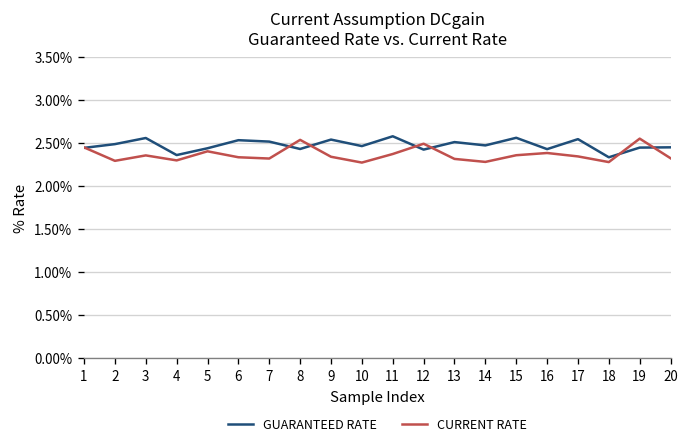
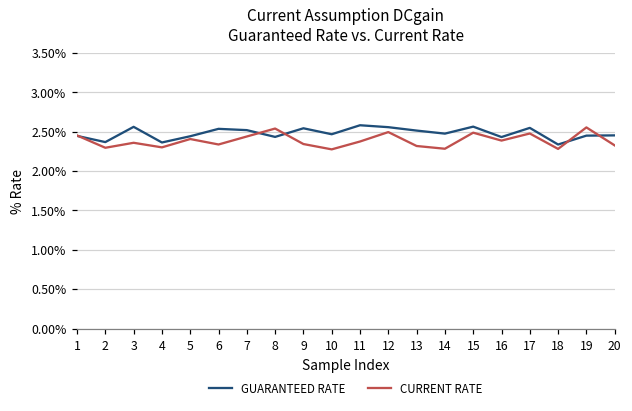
  {
    "GUARANTEED RATE": {
-     "2": "2.5%",
+     "2": "2.4%",
      "3": "2.6%",
      "4": "2.4%",
      "6": "2.5%",
      "7": "2.5%",
      "8": "2.4%",
      "9": "2.5%",
      "10": "2.5%",
      "11": "2.6%",
-     "12": "2.4%",
+     "12": "2.6%",
      "13": "2.5%",
      "14": "2.5%",
      "15": "2.6%",
      "16": "2.4%",
      "17": "2.5%",
      "18": "2.3%",
      "19": "2.4%",
      "20": "2.5%"
    },
    "CURRENT RATE": {
      "2": "2.3%",
      "3": "2.4%",
      "4": "2.3%",
      "6": "2.3%",
-     "7": "2.3%",
+     "7": "2.4%",
      "8": "2.5%",
      "9": "2.3%",
      "10": "2.3%",
      "11": "2.4%",
      "12": "2.5%",
      "13": "2.3%",
      "14": "2.3%",
-     "15": "2.4%",
+     "15": "2.5%",
      "16": "2.4%",
-     "17": "2.3%",
+     "17": "2.5%",
      "18": "2.3%",
      "19": "2.6%",
      "20": "2.3%"
    }
  }
